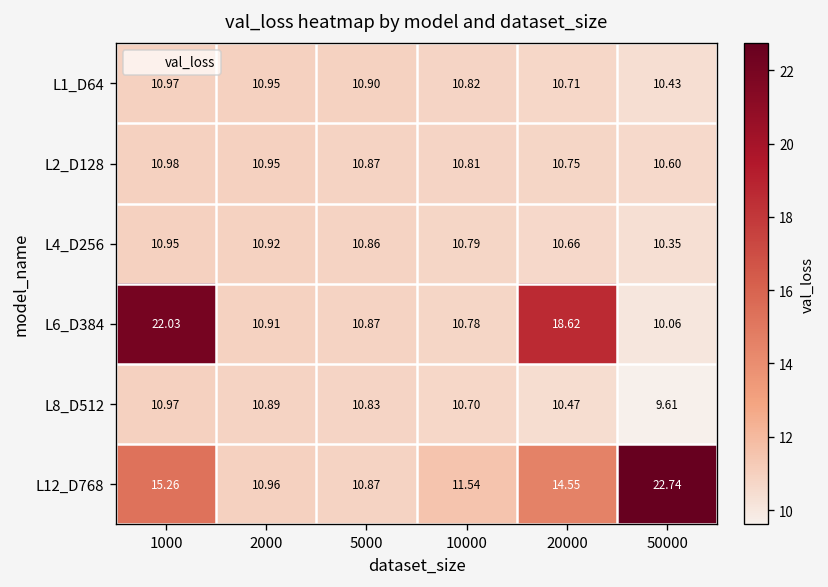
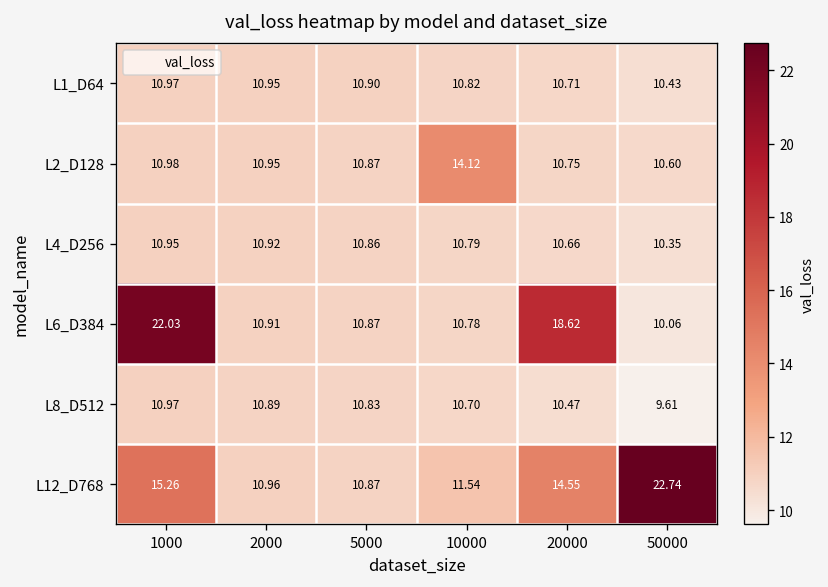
  {
    "L1_D64": {
      "1000": 10.97,
      "2000": 10.95,
      "5000": 10.90,
      "10000": 10.82,
      "20000": 10.71,
      "50000": 10.43
    },
    "L2_D128": {
      "1000": 10.98,
      "2000": 10.95,
      "5000": 10.87,
-     "10000": 10.81,
+     "10000": 14.12,
      "20000": 10.75,
      "50000": 10.60
    },
    "L4_D256": {
      "1000": 10.95,
      "2000": 10.92,
      "5000": 10.86,
      "10000": 10.79,
      "20000": 10.66,
      "50000": 10.35
    },
    "L6_D384": {
      "1000": 22.03,
      "2000": 10.91,
      "5000": 10.87,
      "10000": 10.78,
      "20000": 18.62,
      "50000": 10.06
    },
    "L8_D512": {
      "1000": 10.97,
      "2000": 10.89,
      "5000": 10.83,
      "10000": 10.70,
      "20000": 10.47,
      "50000": 9.61
    },
    "L12_D768": {
      "1000": 15.26,
      "2000": 10.96,
      "5000": 10.87,
      "10000": 11.54,
      "20000": 14.55,
      "50000": 22.74
    }
  }
